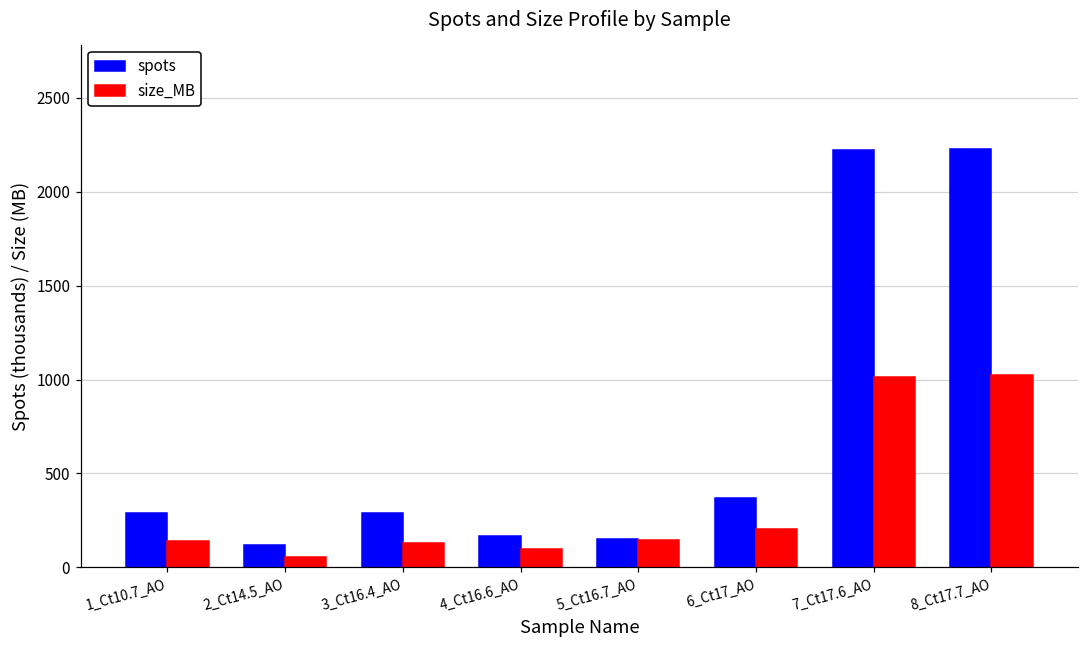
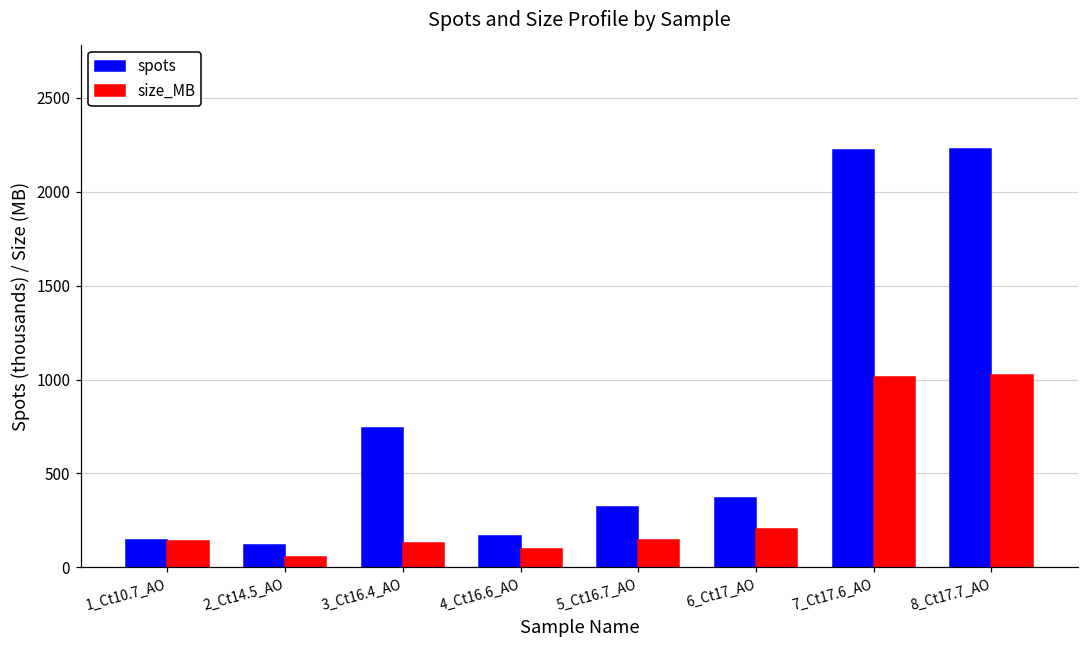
  {
    "spots": {
-     "1_Ct10.7_AO": 290,
+     "1_Ct10.7_AO": 140,
      "2_Ct14.5_AO": 120,
-     "3_Ct16.4_AO": 290,
+     "3_Ct16.4_AO": 740,
      "4_Ct16.6_AO": 170,
-     "5_Ct16.7_AO": 150,
+     "5_Ct16.7_AO": 320,
      "6_Ct17_AO": 370,
      "7_Ct17.6_AO": 2220,
      "8_Ct17.7_AO": 2230
    },
    "size_MB": {
      "1_Ct10.7_AO": 140,
      "2_Ct14.5_AO": 60,
      "3_Ct16.4_AO": 130,
      "4_Ct16.6_AO": 100,
      "5_Ct16.7_AO": 150,
      "6_Ct17_AO": 200,
      "7_Ct17.6_AO": 1010,
      "8_Ct17.7_AO": 1020
    }
  }
